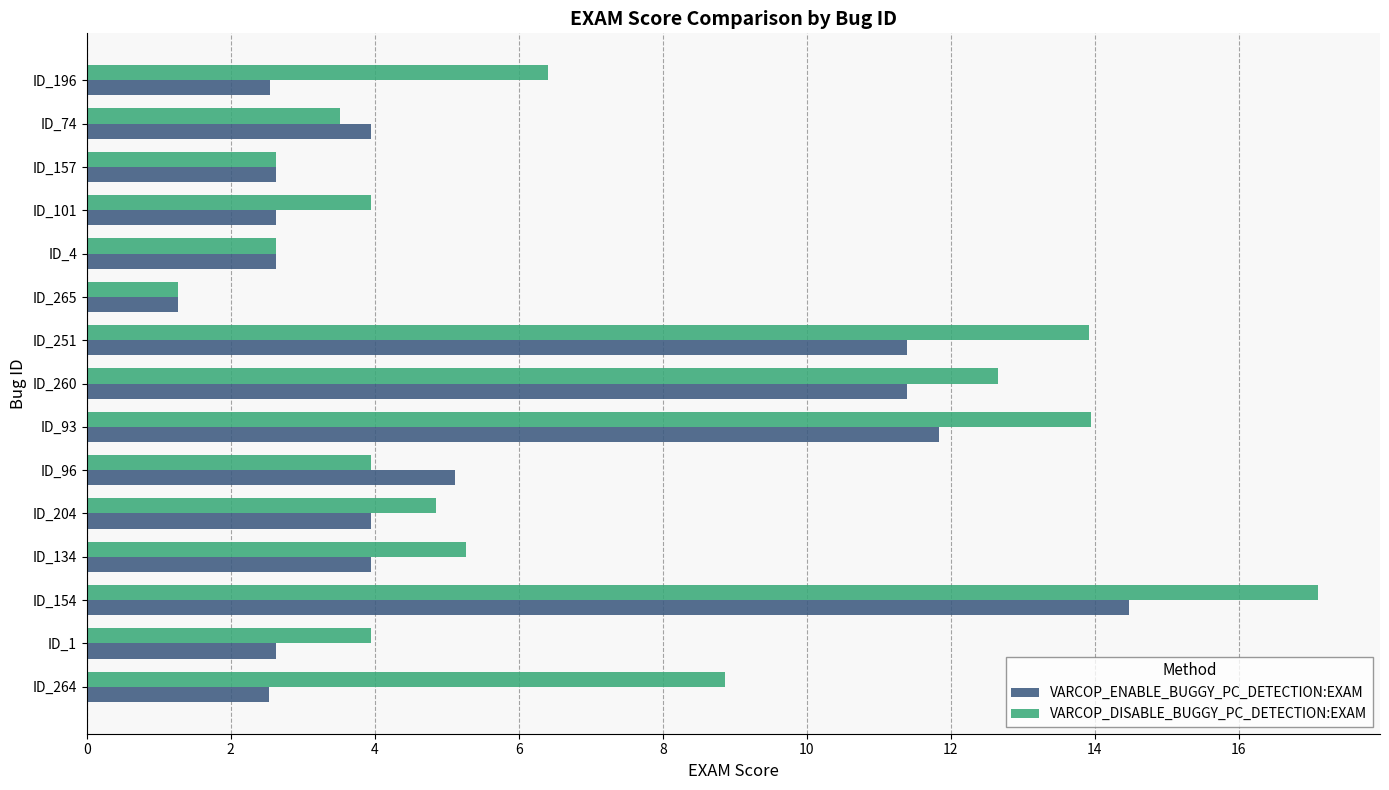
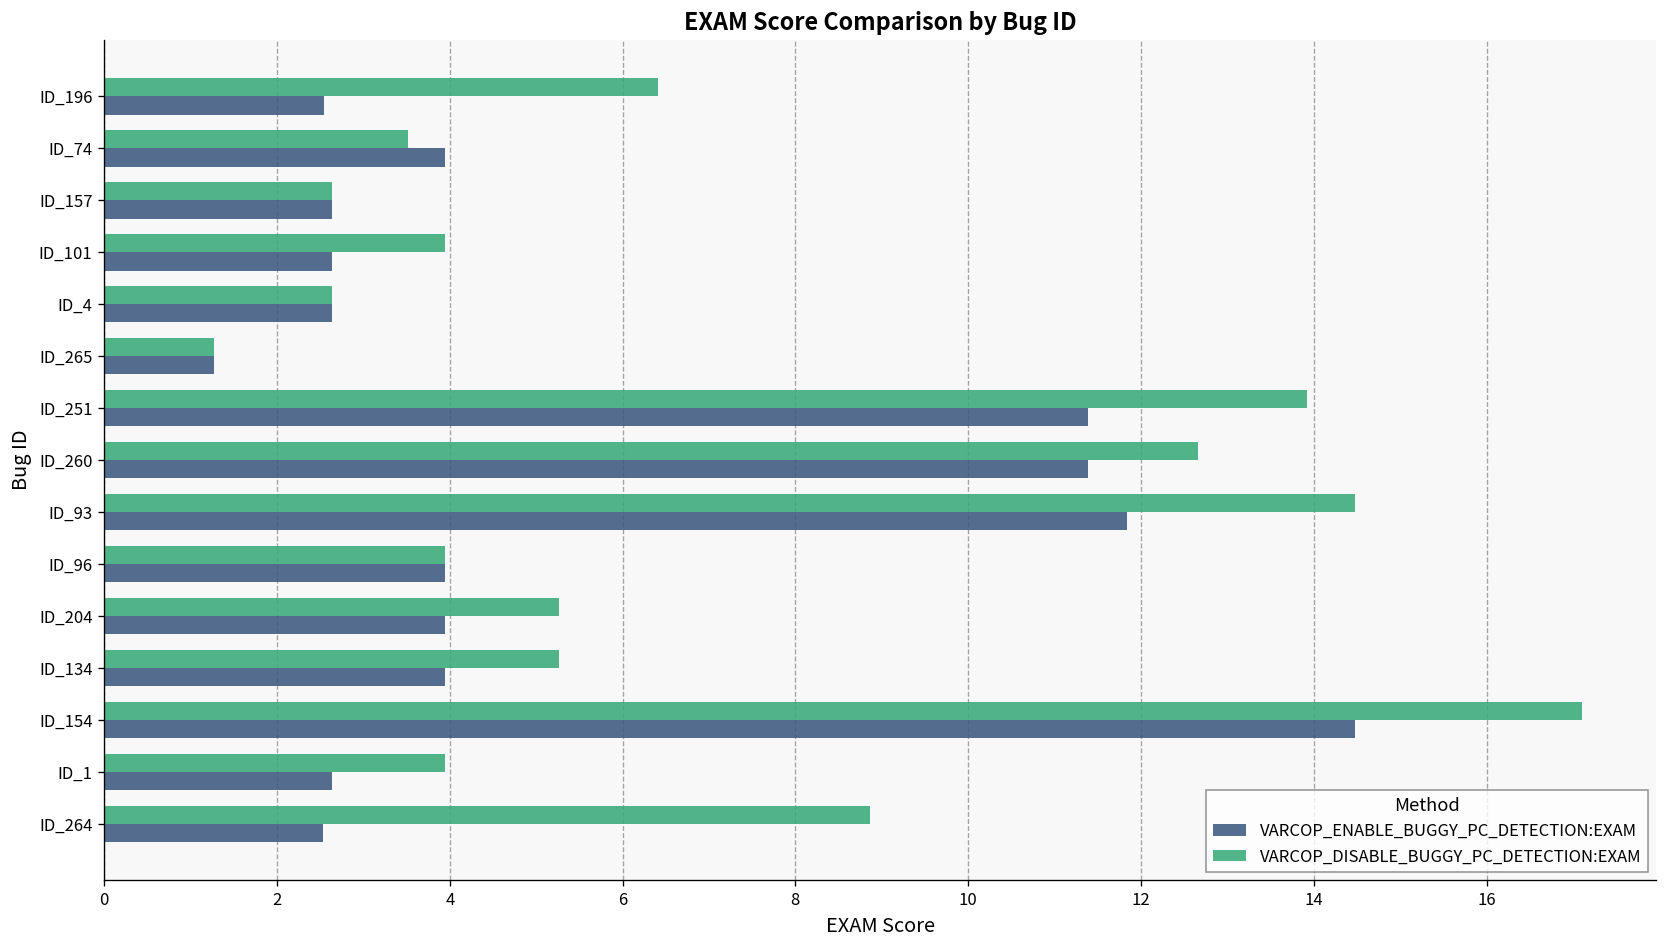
  {
    "VARCOP_ENABLE_BUGGY_PC_DETECTION:EXAM": {
      "ID_196": 2.5,
      "ID_74": 3.9,
      "ID_157": 2.6,
      "ID_101": 2.6,
      "ID_4": 2.6,
      "ID_265": 1.3,
      "ID_251": 11.4,
      "ID_260": 11.4,
      "ID_93": 11.8,
-     "ID_96": 5.1,
+     "ID_96": 3.9,
      "ID_204": 3.9,
      "ID_134": 3.9,
      "ID_154": 14.5,
      "ID_1": 2.6,
      "ID_264": 2.5
    },
    "VARCOP_DISABLE_BUGGY_PC_DETECTION:EXAM": {
      "ID_196": 6.4,
      "ID_74": 3.5,
      "ID_157": 2.6,
      "ID_101": 3.9,
      "ID_4": 2.6,
      "ID_265": 1.3,
      "ID_251": 13.9,
      "ID_260": 12.7,
-     "ID_93": 13.9,
+     "ID_93": 14.5,
      "ID_96": 3.9,
-     "ID_204": 4.8,
+     "ID_204": 5.3,
      "ID_134": 5.3,
      "ID_154": 17.1,
      "ID_1": 3.9,
      "ID_264": 8.9
    }
  }
